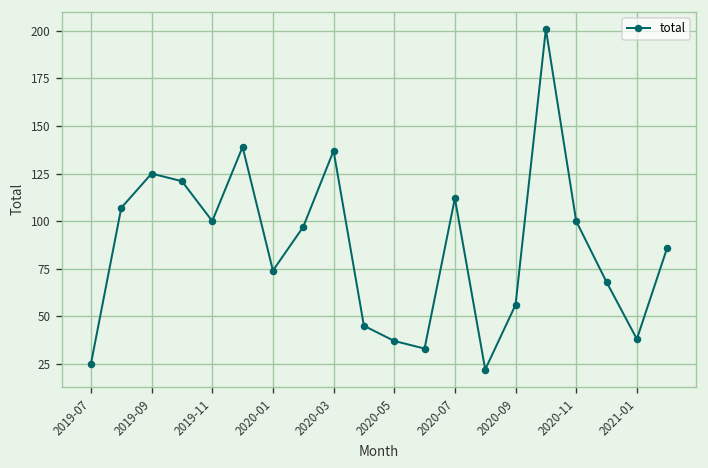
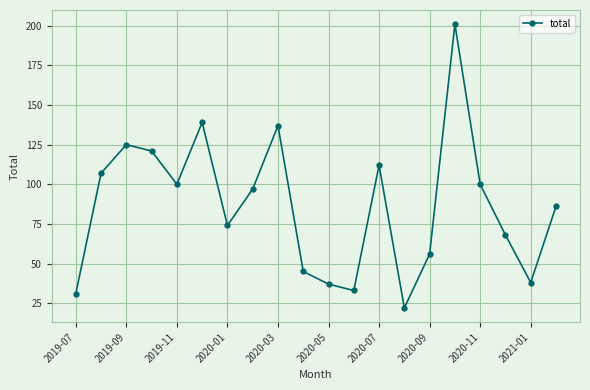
  {
-   "2019-07": 25,
+   "2019-07": 31,
    "2019-09": 125,
    "2019-11": 100,
    "2020-01": 74,
    "2020-03": 137,
    "2020-05": 37,
    "2020-07": 112,
    "2020-09": 56,
    "2020-11": 100,
    "2021-01": 38
  }
